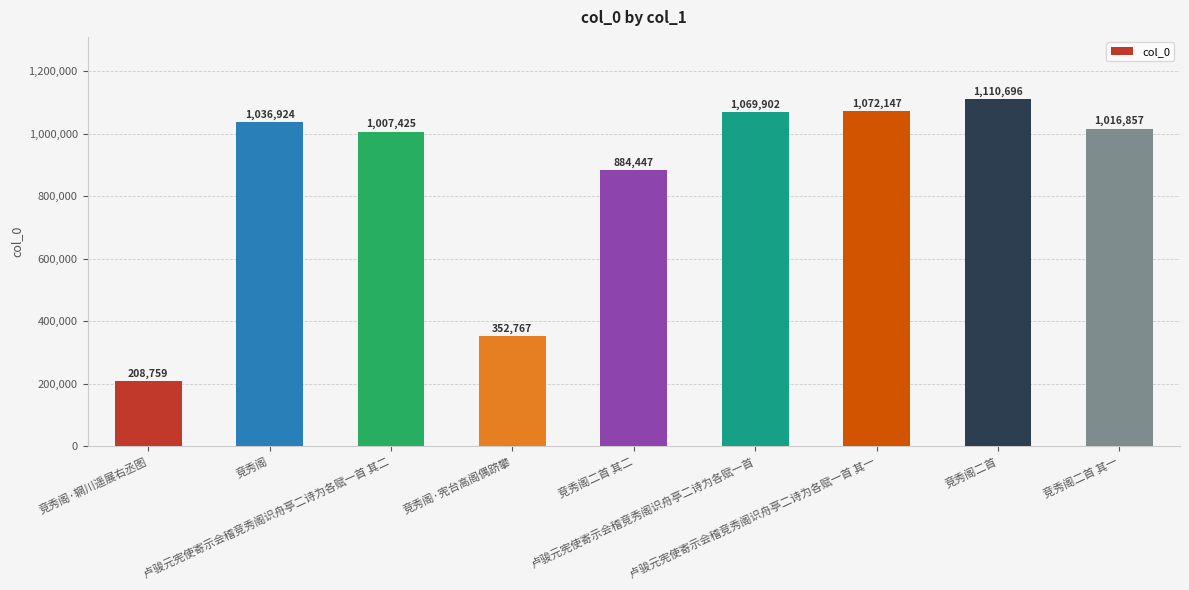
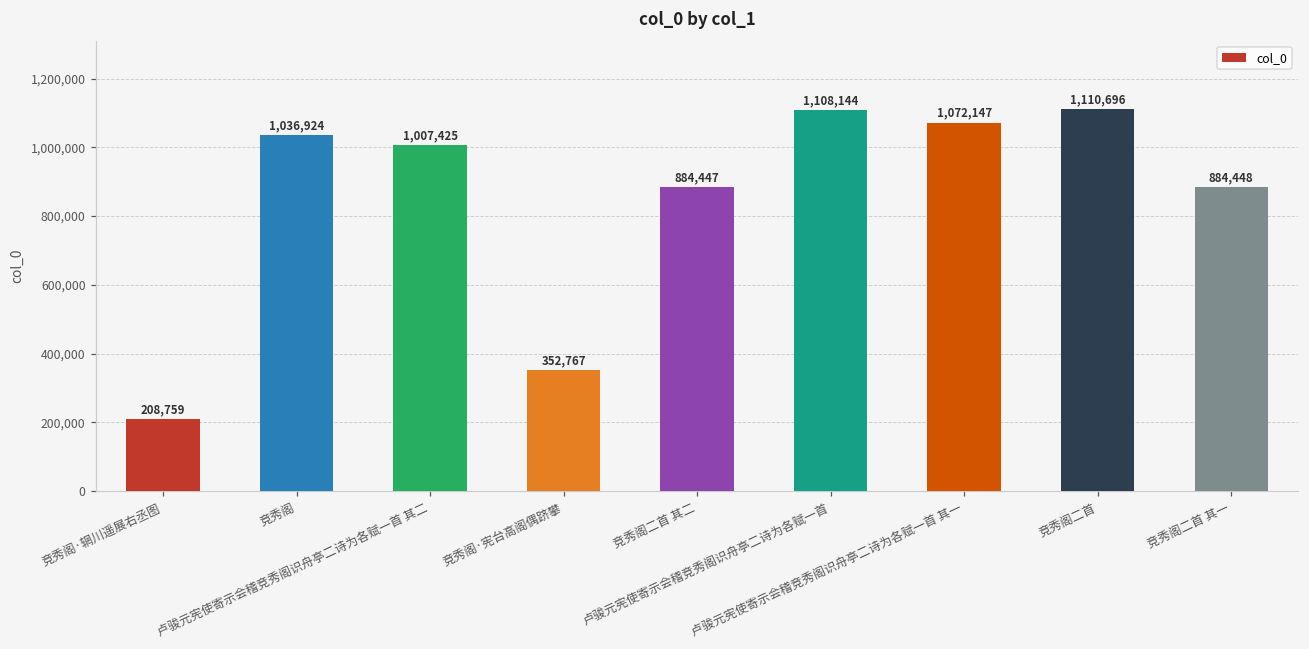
  {
    "竞秀阁·辋川遥展右丞图": "208,759",
    "竞秀阁": "1,036,924",
    "卢骏元宪使寄示会稽竞秀阁识舟亭二诗为各赋一首 其二": "1,007,425",
    "竞秀阁·宪台高阁偶跻攀": "352,767",
    "竞秀阁二首 其二": "884,447",
-   "卢骏元宪使寄示会稽竞秀阁识舟亭二诗为各赋一首": "1,069,902",
+   "卢骏元宪使寄示会稽竞秀阁识舟亭二诗为各赋一首": "1,108,144",
    "卢骏元宪使寄示会稽竞秀阁识舟亭二诗为各赋一首 其一": "1,072,147",
    "竞秀阁二首": "1,110,696",
-   "竞秀阁二首 其一": "1,016,857"
+   "竞秀阁二首 其一": "884,448"
  }
